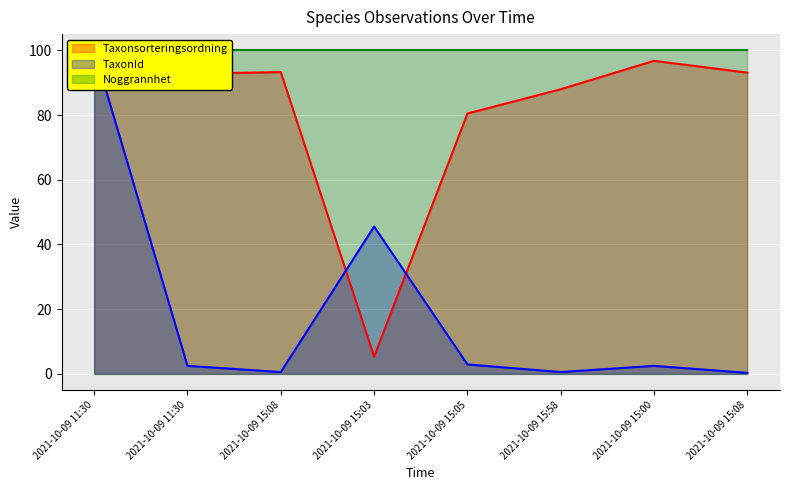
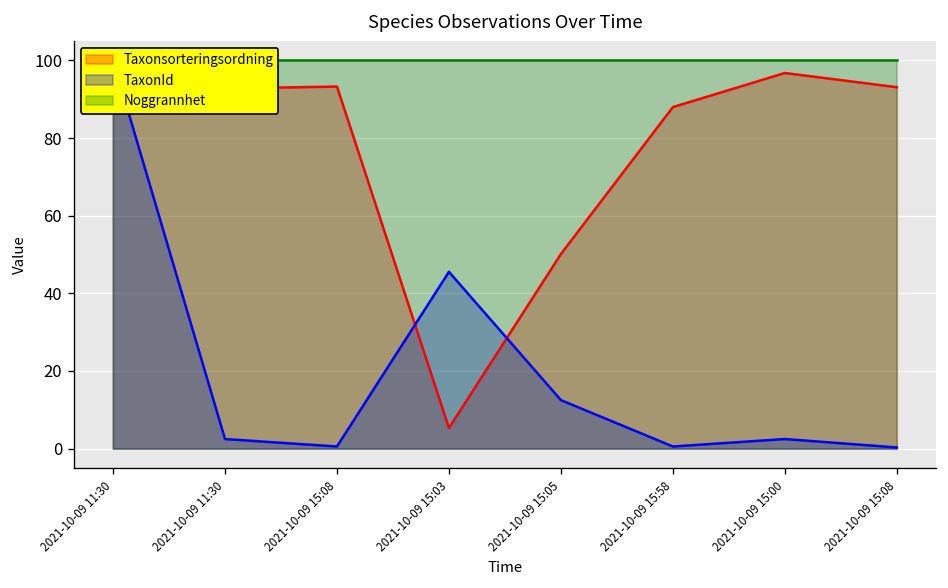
  {
    "Taxonsorteringsordning": {
      "2021-10-09 15:03": 5,
-     "2021-10-09 15:05": 80,
+     "2021-10-09 15:05": 50,
      "2021-10-09 15:58": 88,
      "2021-10-09 15:00": 97
    },
    "TaxonId": {
      "2021-10-09 15:03": 46,
-     "2021-10-09 15:05": 3,
+     "2021-10-09 15:05": 12,
      "2021-10-09 15:58": 1,
      "2021-10-09 15:00": 2
    },
    "Noggrannhet": {
      "2021-10-09 15:03": 100,
      "2021-10-09 15:05": 100,
      "2021-10-09 15:58": 100,
      "2021-10-09 15:00": 100
    }
  }
